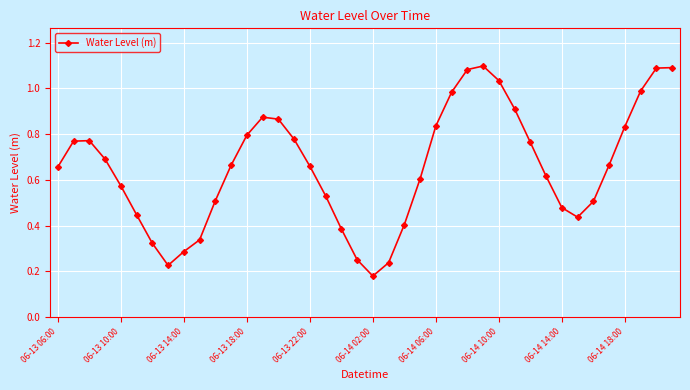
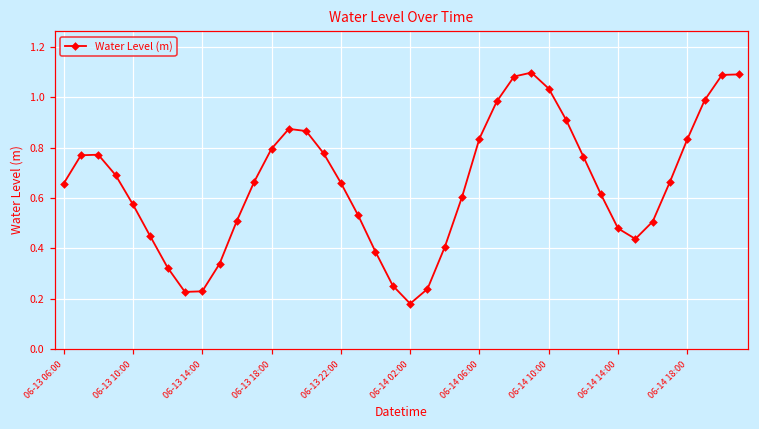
  {
    "06-13 06:00": 0.66,
    "06-13 10:00": 0.57,
-   "06-13 14:00": 0.29,
+   "06-13 14:00": 0.23,
    "06-13 18:00": 0.80,
    "06-13 22:00": 0.66,
    "06-14 02:00": 0.18,
    "06-14 06:00": 0.84,
    "06-14 10:00": 1.03,
    "06-14 14:00": 0.48,
    "06-14 18:00": 0.83
  }
